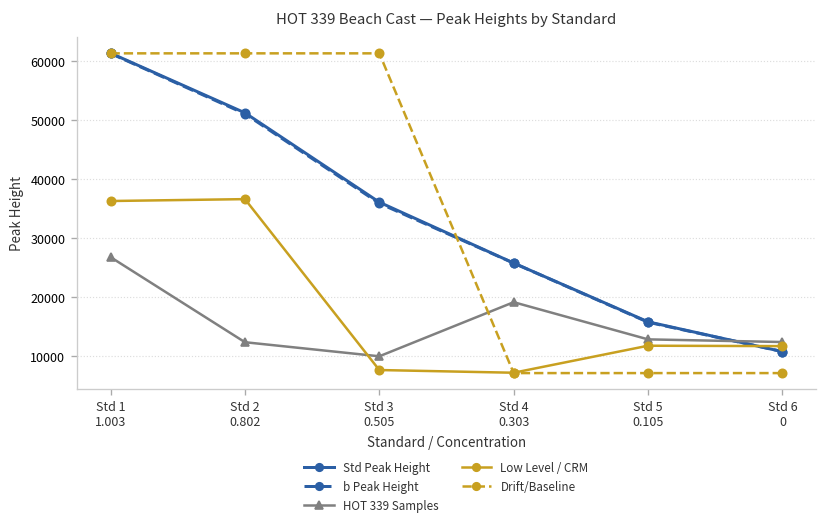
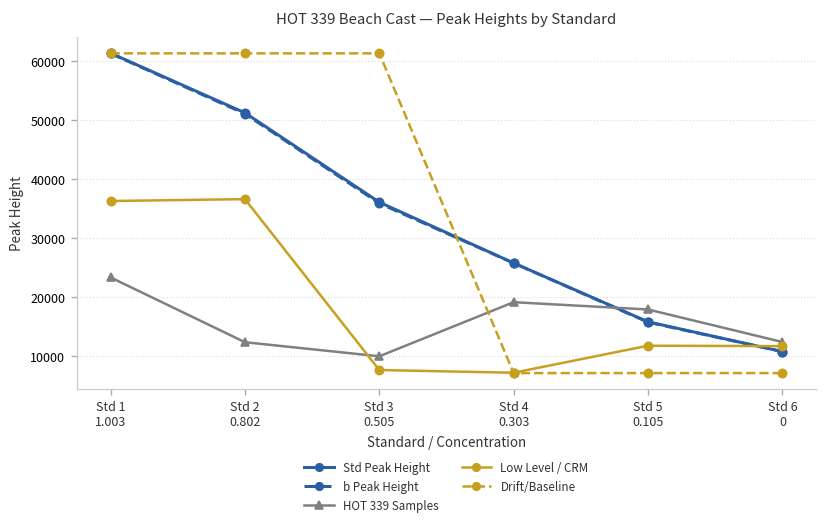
  {
    "HOT 339 Samples": {
-     "Std 1 1.003": 27000,
+     "Std 1 1.003": 23000,
      "Std 2 0.802": 12000,
      "Std 3 0.505": 10000,
      "Std 4 0.303": 19000,
-     "Std 5 0.105": 13000,
+     "Std 5 0.105": 18000,
      "Std 6 0": 12000
    }
  }
